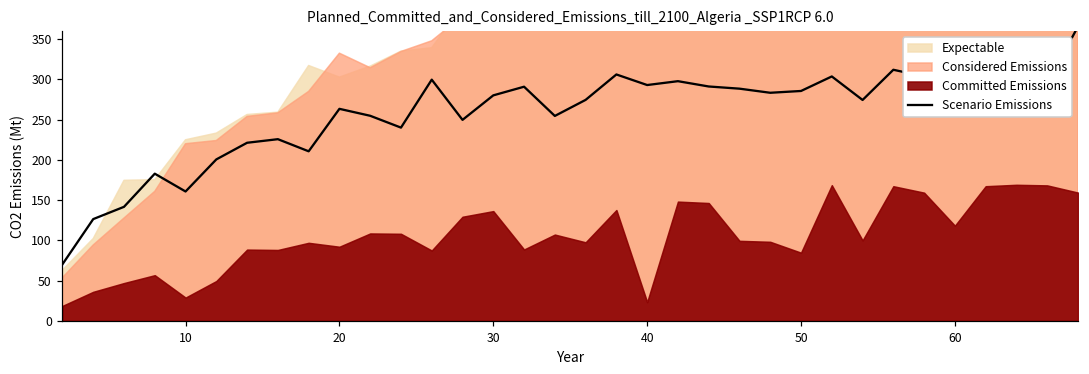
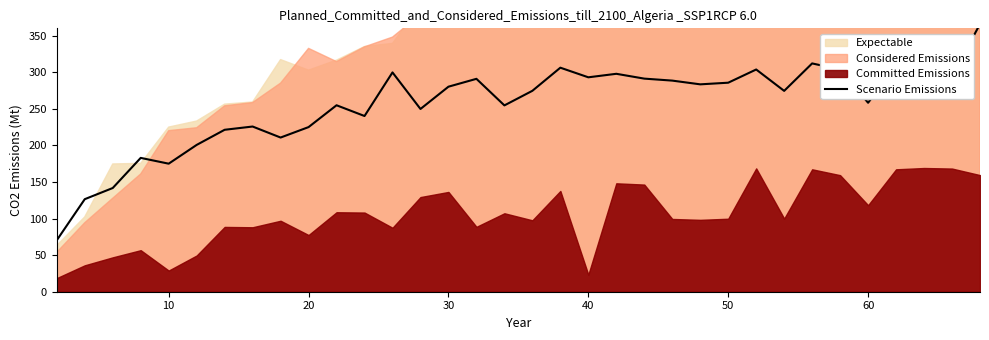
  {
    "Scenario Emissions": {
-     "10": 160,
-     "20": 260,
+     "10": 180,
+     "20": 230,
      "30": 280,
      "40": 290,
      "50": 290,
      "60": 260
    },
    "Expectable": {
      "10": 230,
      "20": 300
    },
    "Considered Emissions": {
      "10": 220,
      "20": 330
    },
    "Committed Emissions": {
      "10": 30,
-     "20": 90,
+     "20": 80,
      "30": 140,
      "40": 20,
-     "50": 80,
+     "50": 100,
      "60": 120
    }
  }
